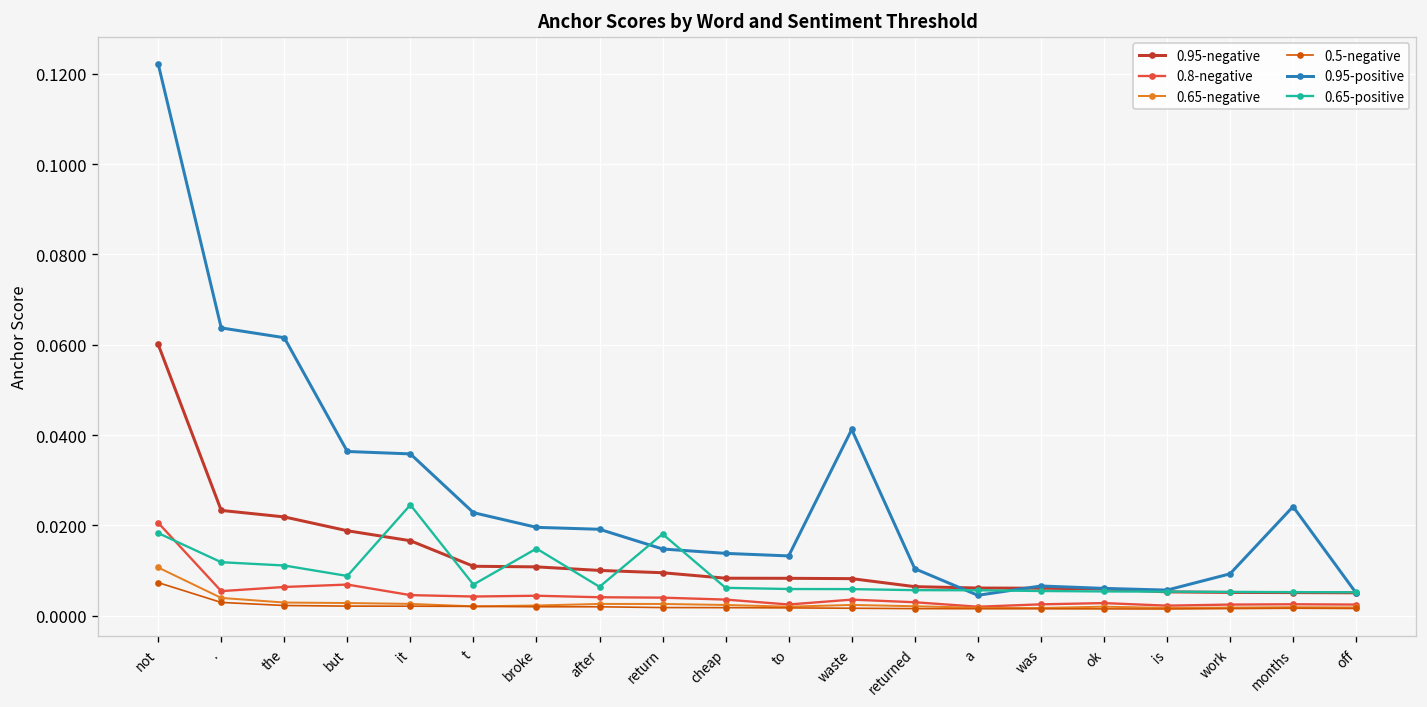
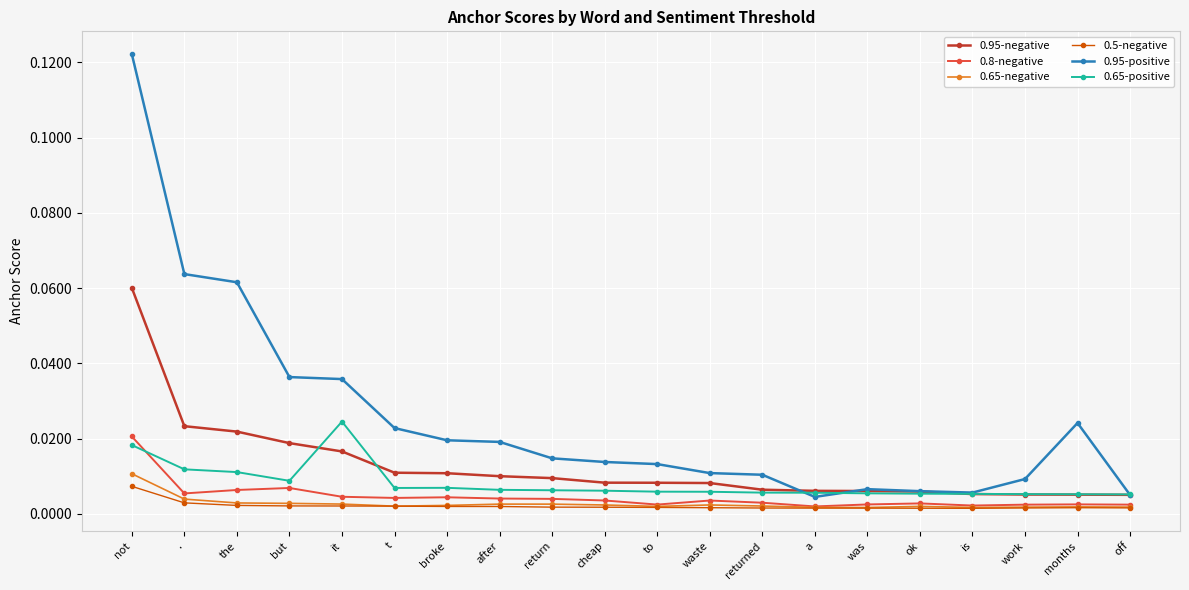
  {
    "0.95-positive": {
      "not": 0.122,
      ".": 0.064,
      "the": 0.062,
      "but": 0.036,
      "it": 0.036,
      "t": 0.023,
      "broke": 0.020,
      "after": 0.019,
      "return": 0.015,
      "cheap": 0.014,
      "to": 0.013,
-     "waste": 0.041,
+     "waste": 0.011,
      "returned": 0.010,
      "a": 0.004,
      "work": 0.009,
      "months": 0.024
    },
    "0.65-positive": {
      "not": 0.018,
      ".": 0.012,
      "the": 0.011,
      "but": 0.009,
      "it": 0.025,
      "t": 0.007,
-     "broke": 0.015,
+     "broke": 0.007,
      "after": 0.006,
-     "return": 0.018,
+     "return": 0.006,
      "cheap": 0.006,
      "to": 0.006,
      "waste": 0.006,
      "returned": 0.006
    }
  }
